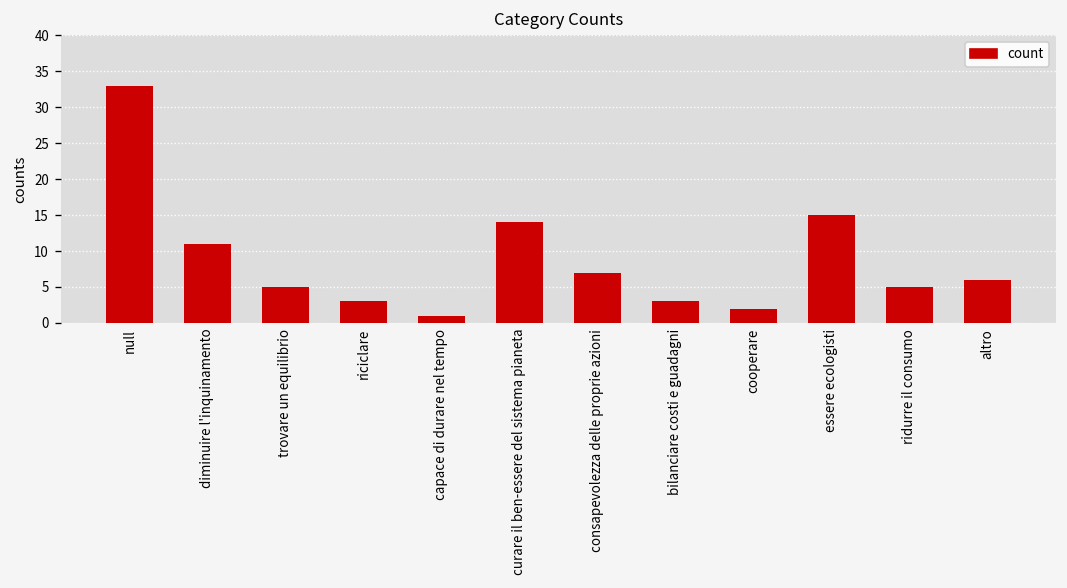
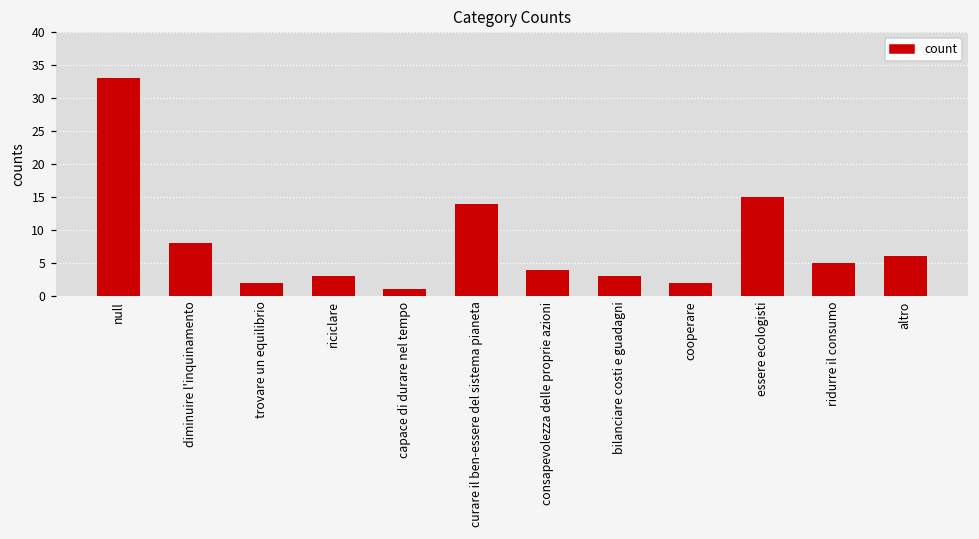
  {
    "null": 33,
-   "diminuire l'inquinamento": 11,
-   "trovare un equilibrio": 5,
+   "diminuire l'inquinamento": 8,
+   "trovare un equilibrio": 2,
    "riciclare": 3,
    "capace di durare nel tempo": 1,
    "curare il ben-essere del sistema pianeta": 14,
-   "consapevolezza delle proprie azioni": 7,
+   "consapevolezza delle proprie azioni": 4,
    "bilanciare costi e guadagni": 3,
    "cooperare": 2,
    "essere ecologisti": 15,
    "ridurre il consumo": 5,
    "altro": 6
  }
